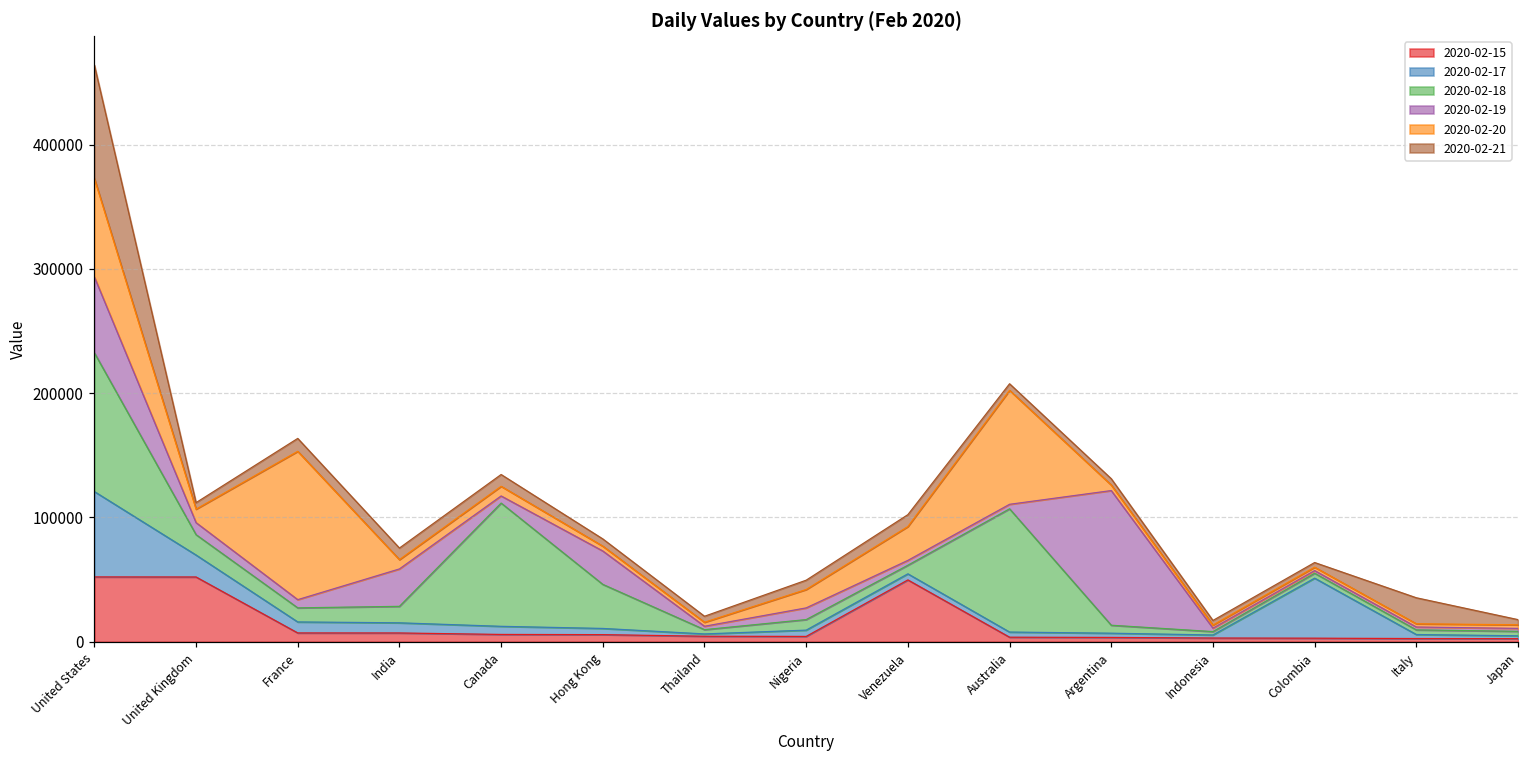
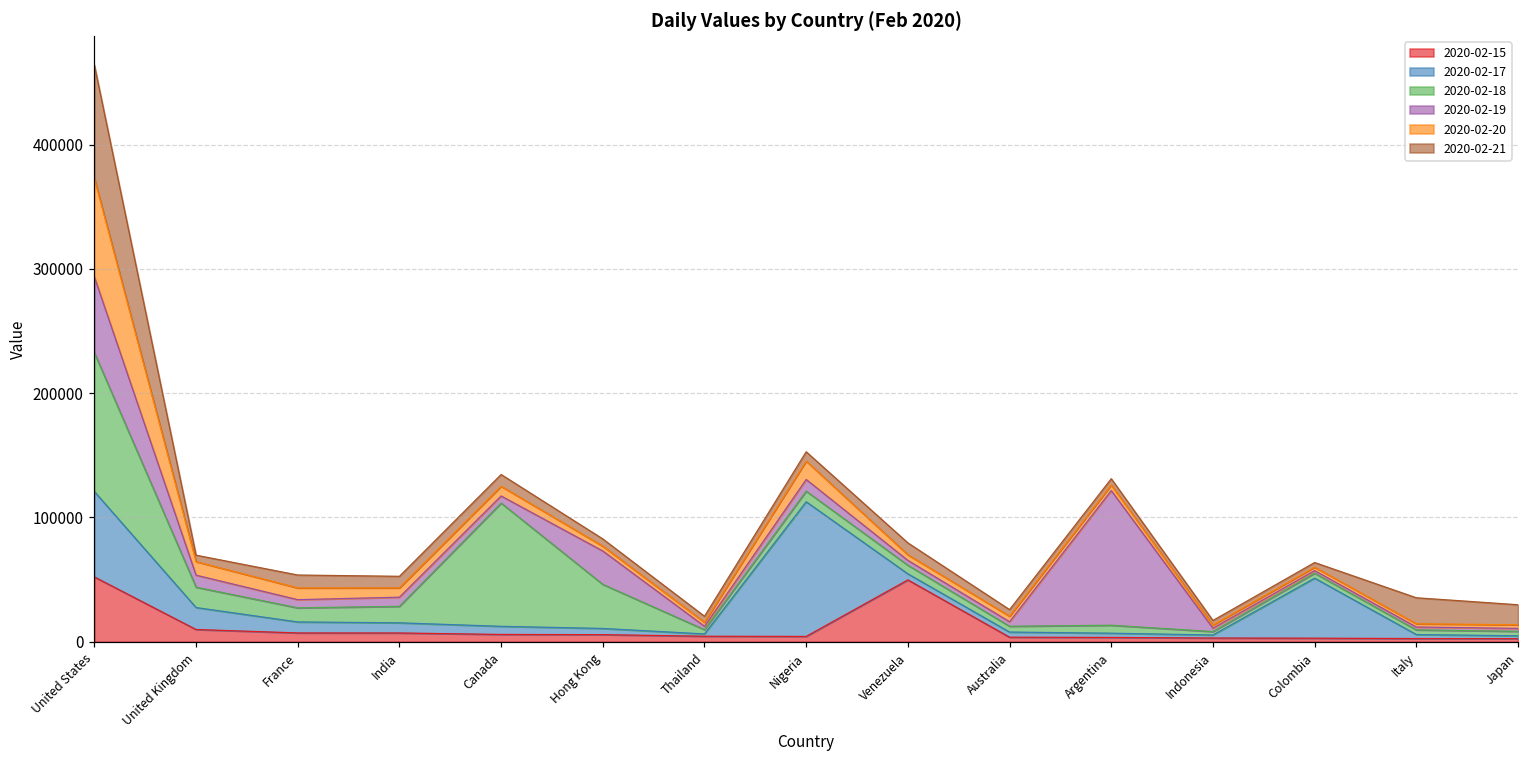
  {
    "2020-02-15": {
      "United States": 52000,
-     "United Kingdom": 52000,
+     "United Kingdom": 10000,
      "France": 7000,
      "India": 7000,
      "Canada": 6000,
      "Hong Kong": 6000,
      "Nigeria": 4000,
      "Venezuela": 50000,
      "Australia": 4000,
      "Argentina": 3000,
      "Indonesia": 3000,
      "Colombia": 3000,
      "Italy": 3000,
      "Japan": 2000
    },
    "2020-02-17": {
      "United States": 69000,
      "United Kingdom": 18000,
      "France": 9000,
      "India": 8000,
      "Canada": 7000,
      "Hong Kong": 5000,
-     "Nigeria": 5000,
+     "Nigeria": 108000,
      "Venezuela": 5000,
      "Australia": 4000,
      "Argentina": 3000,
      "Indonesia": 2000,
      "Colombia": 48000,
      "Italy": 3000,
      "Japan": 2000
    },
    "2020-02-18": {
      "United States": 112000,
      "United Kingdom": 16000,
      "France": 11000,
      "India": 13000,
      "Canada": 99000,
      "Hong Kong": 35000,
      "Thailand": 3000,
      "Nigeria": 9000,
      "Venezuela": 7000,
-     "Australia": 99000,
+     "Australia": 5000,
      "Argentina": 6000,
      "Indonesia": 3000,
      "Italy": 4000,
      "Japan": 4000
    },
    "2020-02-19": {
      "United States": 61000,
      "United Kingdom": 10000,
      "France": 7000,
-     "India": 30000,
+     "India": 7000,
      "Canada": 6000,
      "Hong Kong": 27000,
      "Thailand": 3000,
      "Nigeria": 9000,
      "Venezuela": 4000,
      "Australia": 4000,
      "Argentina": 108000,
      "Indonesia": 3000,
      "Italy": 2000,
      "Japan": 2000
    },
    "2020-02-20": {
      "United States": 79000,
      "United Kingdom": 11000,
-     "France": 119000,
+     "France": 9000,
      "India": 7000,
      "Canada": 8000,
      "Hong Kong": 4000,
      "Thailand": 3000,
      "Nigeria": 15000,
-     "Venezuela": 27000,
-     "Australia": 92000,
+     "Venezuela": 5000,
+     "Australia": 4000,
      "Argentina": 4000,
      "Indonesia": 2000,
      "Colombia": 3000,
      "Italy": 3000,
      "Japan": 3000
    },
    "2020-02-21": {
      "United States": 91000,
      "United Kingdom": 5000,
      "France": 10000,
      "India": 9000,
      "Canada": 9000,
      "Hong Kong": 6000,
      "Thailand": 5000,
      "Nigeria": 7000,
      "Venezuela": 10000,
      "Australia": 5000,
      "Argentina": 5000,
      "Indonesia": 4000,
      "Colombia": 4000,
      "Italy": 21000,
-     "Japan": 4000
+     "Japan": 16000
    }
  }
